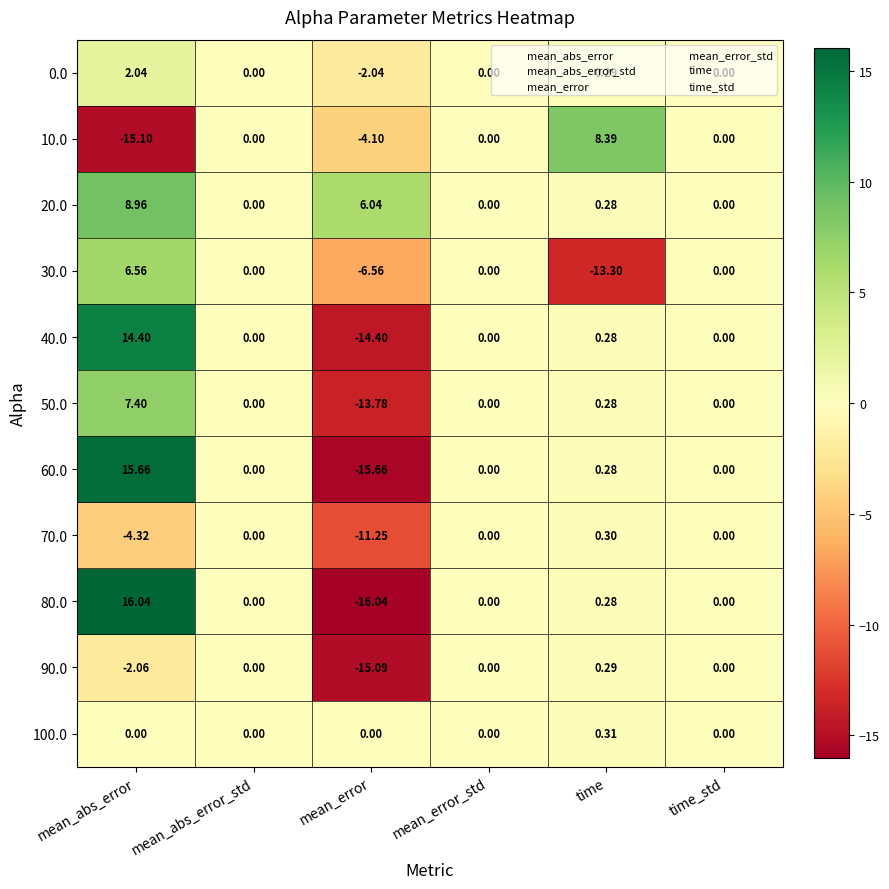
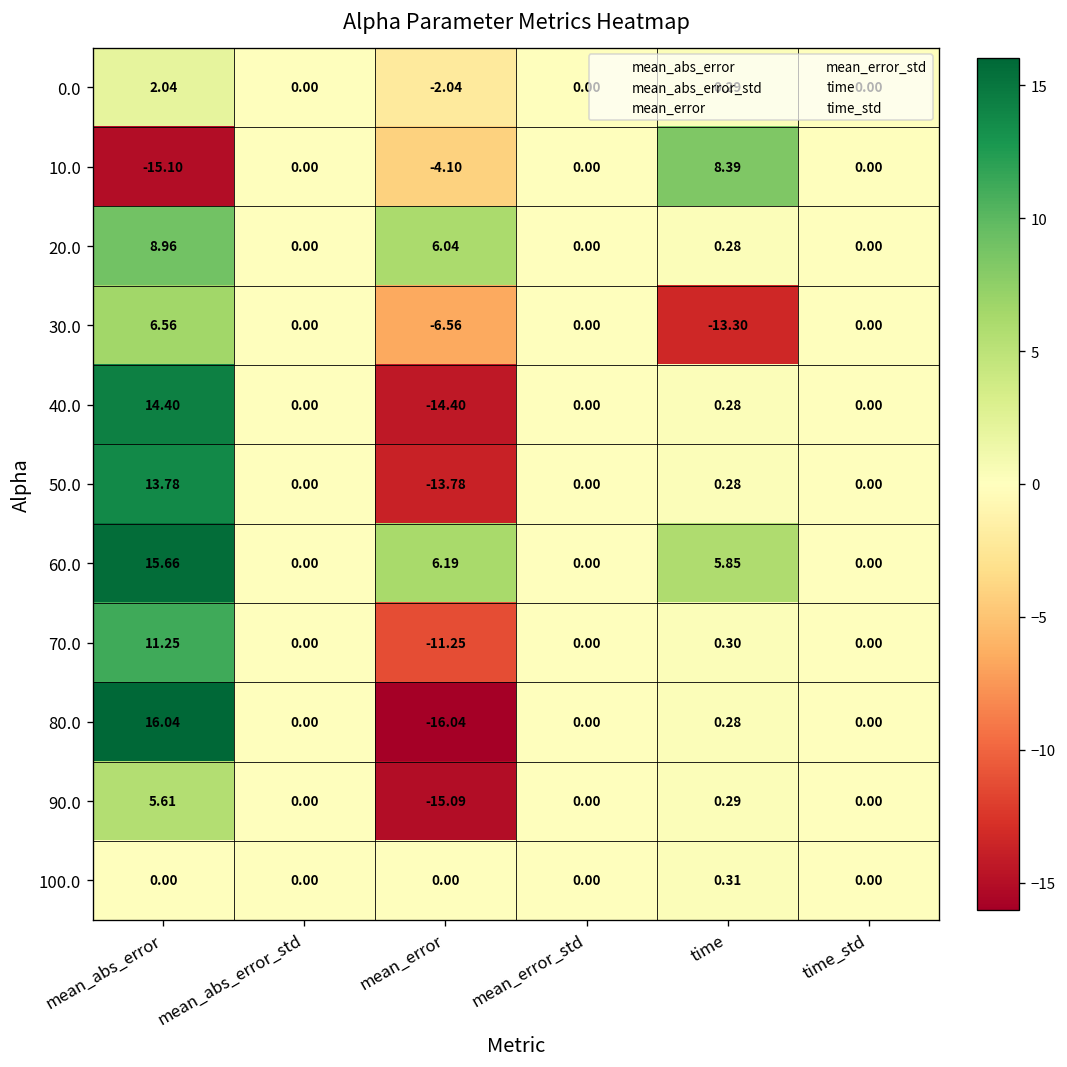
  {
    "0.0": {
      "mean_abs_error": 2.04,
      "mean_abs_error_std": 0.00,
      "mean_error": -2.04
    },
    "10.0": {
      "mean_abs_error": -15.10,
      "mean_abs_error_std": 0.00,
      "mean_error": -4.10,
      "mean_error_std": 0.00,
      "time": 8.39,
      "time_std": 0.00
    },
    "20.0": {
      "mean_abs_error": 8.96,
      "mean_abs_error_std": 0.00,
      "mean_error": 6.04,
      "mean_error_std": 0.00,
      "time": 0.28,
      "time_std": 0.00
    },
    "30.0": {
      "mean_abs_error": 6.56,
      "mean_abs_error_std": 0.00,
      "mean_error": -6.56,
      "mean_error_std": 0.00,
      "time": -13.30,
      "time_std": 0.00
    },
    "40.0": {
      "mean_abs_error": 14.40,
      "mean_abs_error_std": 0.00,
      "mean_error": -14.40,
      "mean_error_std": 0.00,
      "time": 0.28,
      "time_std": 0.00
    },
    "50.0": {
-     "mean_abs_error": 7.40,
+     "mean_abs_error": 13.78,
      "mean_abs_error_std": 0.00,
      "mean_error": -13.78,
      "mean_error_std": 0.00,
      "time": 0.28,
      "time_std": 0.00
    },
    "60.0": {
      "mean_abs_error": 15.66,
      "mean_abs_error_std": 0.00,
-     "mean_error": -15.66,
+     "mean_error": 6.19,
      "mean_error_std": 0.00,
-     "time": 0.28,
+     "time": 5.85,
      "time_std": 0.00
    },
    "70.0": {
-     "mean_abs_error": -4.32,
+     "mean_abs_error": 11.25,
      "mean_abs_error_std": 0.00,
      "mean_error": -11.25,
      "mean_error_std": 0.00,
      "time": 0.30,
      "time_std": 0.00
    },
    "80.0": {
      "mean_abs_error": 16.04,
      "mean_abs_error_std": 0.00,
      "mean_error": -16.04,
      "mean_error_std": 0.00,
      "time": 0.28,
      "time_std": 0.00
    },
    "90.0": {
-     "mean_abs_error": -2.06,
+     "mean_abs_error": 5.61,
      "mean_abs_error_std": 0.00,
      "mean_error": -15.09,
      "mean_error_std": 0.00,
      "time": 0.29,
      "time_std": 0.00
    },
    "100.0": {
      "mean_abs_error": 0.00,
      "mean_abs_error_std": 0.00,
      "mean_error": 0.00,
      "mean_error_std": 0.00,
      "time": 0.31,
      "time_std": 0.00
    }
  }
